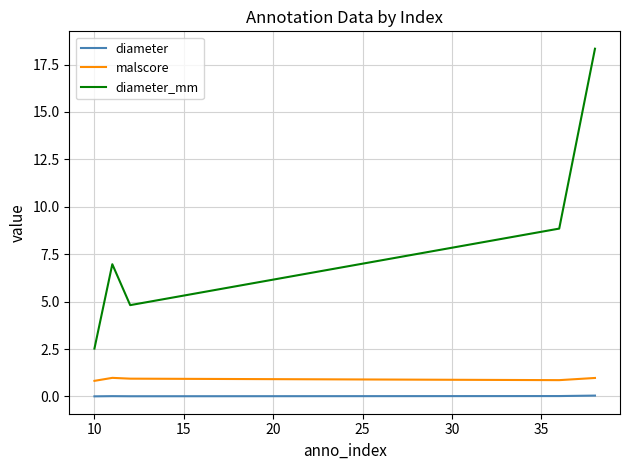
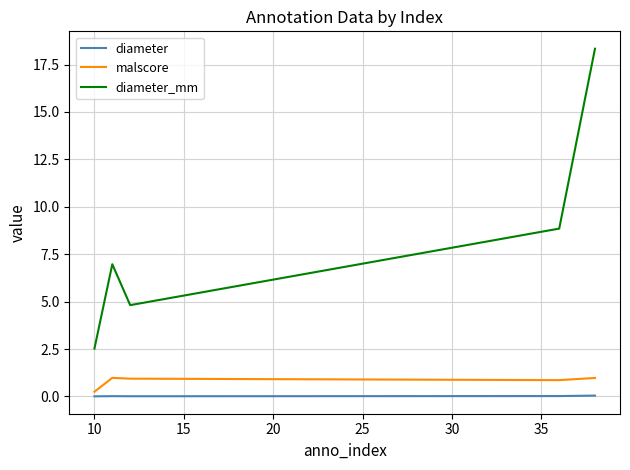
  {
    "diameter": {
      "10": 0.0
    },
    "malscore": {
-     "10": 0.8
+     "10": 0.3
    },
    "diameter_mm": {
      "10": 2.5
    }
  }
